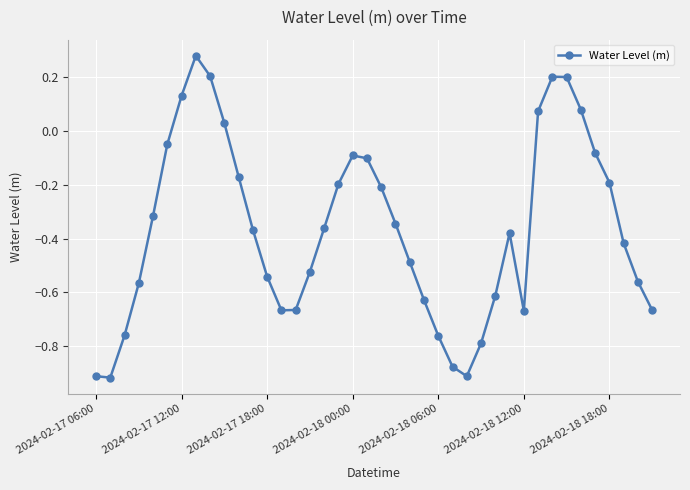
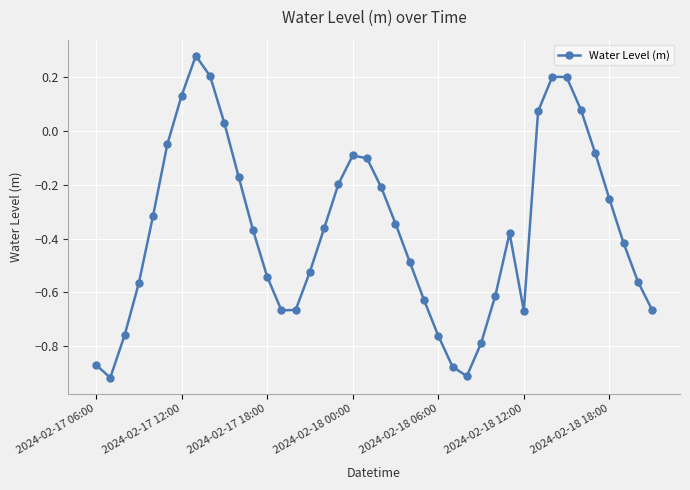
  {
-   "2024-02-17 06:00": -0.91,
+   "2024-02-17 06:00": -0.87,
    "2024-02-17 12:00": 0.13,
    "2024-02-17 18:00": -0.54,
    "2024-02-18 00:00": -0.09,
    "2024-02-18 06:00": -0.76,
    "2024-02-18 12:00": -0.67,
-   "2024-02-18 18:00": -0.19
+   "2024-02-18 18:00": -0.25
  }
